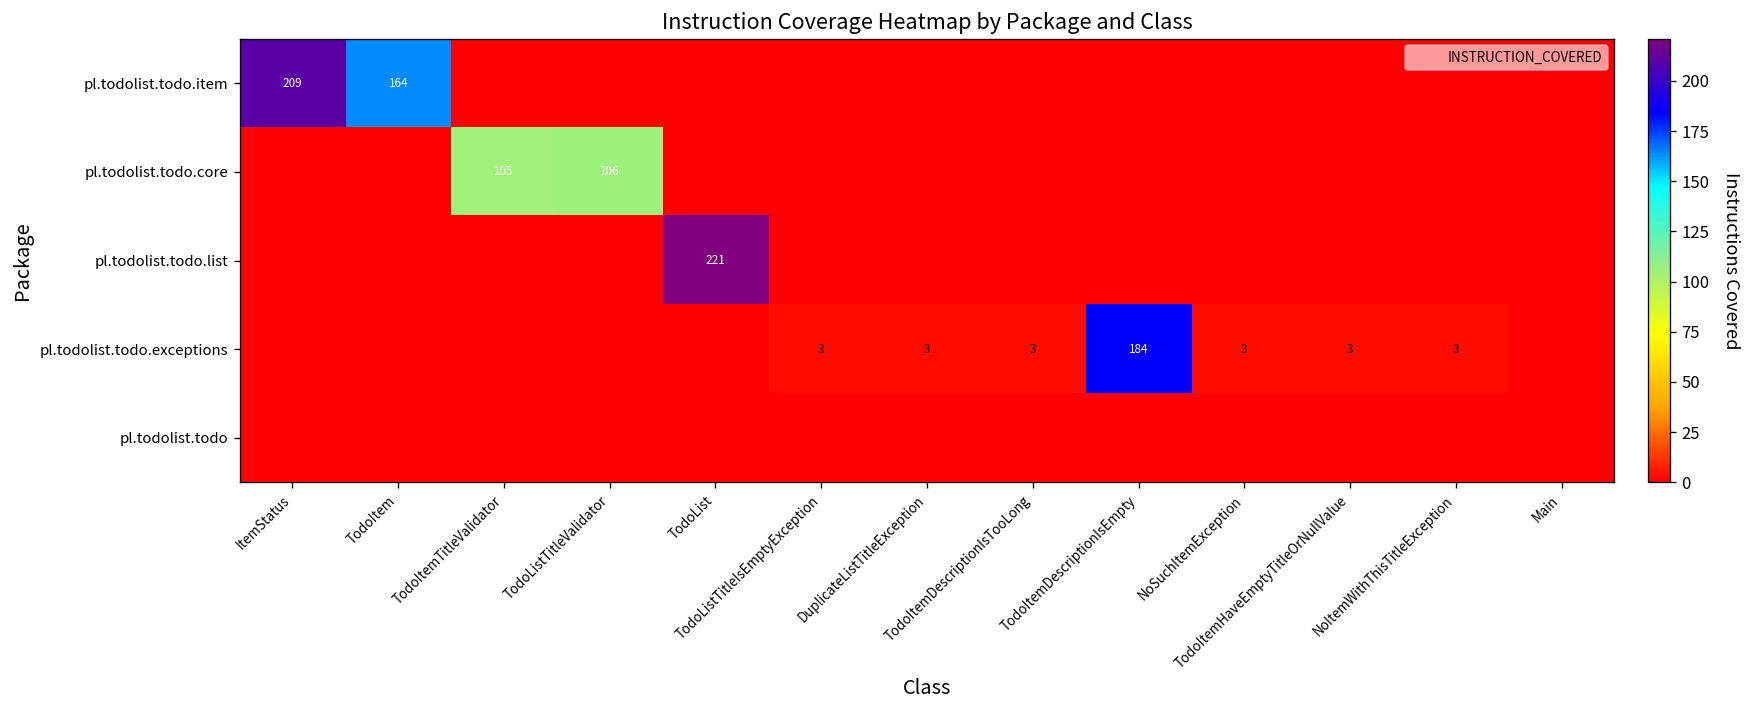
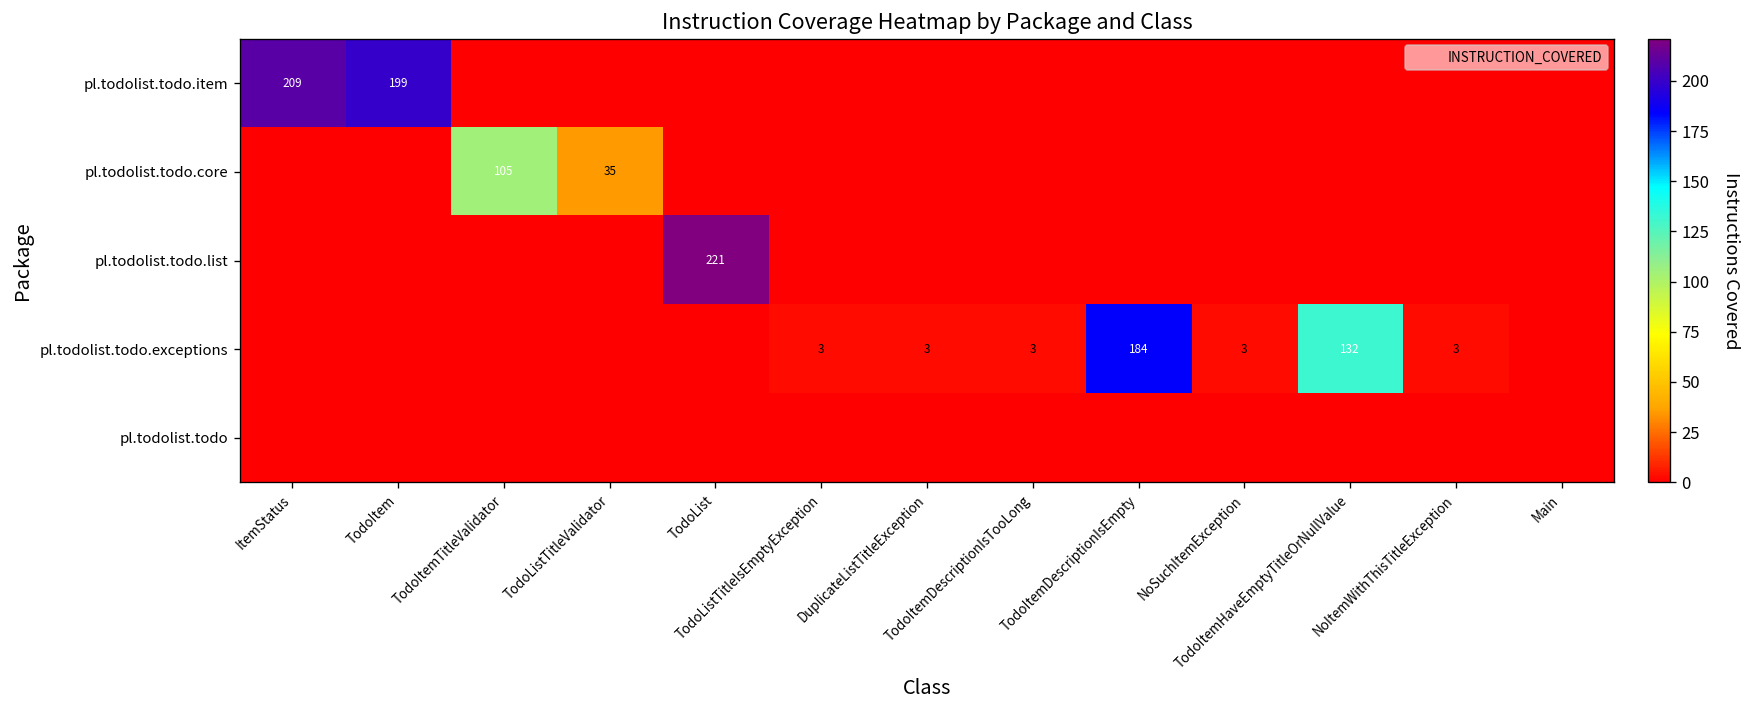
  {
    "pl.todolist.todo.item": {
      "ItemStatus": 209,
-     "TodoItem": 164
+     "TodoItem": 199
    },
    "pl.todolist.todo.core": {
      "TodoItemTitleValidator": 105,
-     "TodoListTitleValidator": 106
+     "TodoListTitleValidator": 35
    },
    "pl.todolist.todo.list": {
      "TodoList": 221
    },
    "pl.todolist.todo.exceptions": {
      "TodoListTitleIsEmptyException": 3,
      "DuplicateListTitleException": 3,
      "TodoItemDescriptionIsTooLong": 3,
      "TodoItemDescriptionIsEmpty": 184,
      "NoSuchItemException": 3,
-     "TodoItemHaveEmptyTitleOrNullValue": 3,
+     "TodoItemHaveEmptyTitleOrNullValue": 132,
      "NoItemWithThisTitleException": 3
    }
  }
